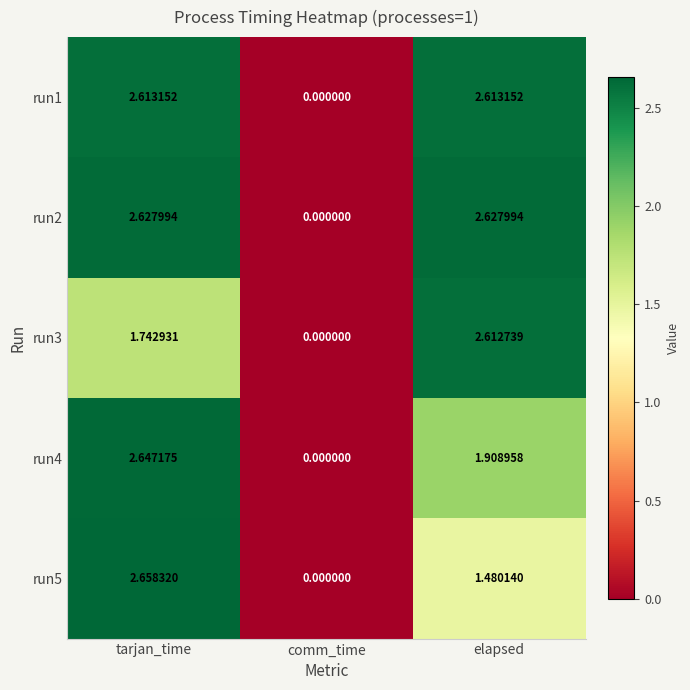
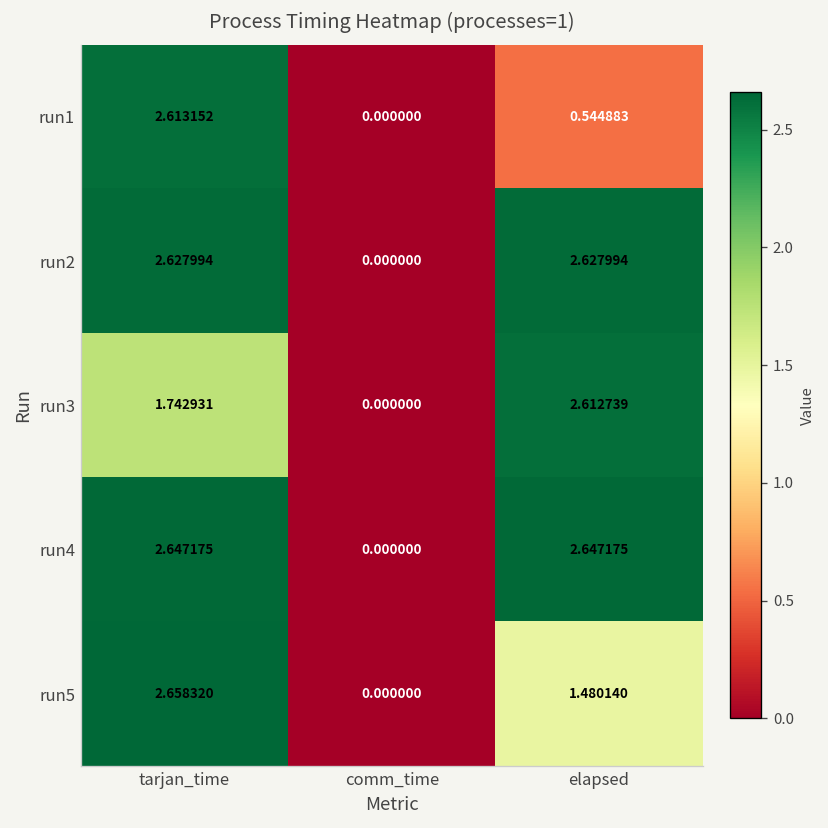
  {
    "run1": {
      "tarjan_time": 2.613152,
      "comm_time": 0.000000,
-     "elapsed": 2.613152
+     "elapsed": 0.544883
    },
    "run2": {
      "tarjan_time": 2.627994,
      "comm_time": 0.000000,
      "elapsed": 2.627994
    },
    "run3": {
      "tarjan_time": 1.742931,
      "comm_time": 0.000000,
      "elapsed": 2.612739
    },
    "run4": {
      "tarjan_time": 2.647175,
      "comm_time": 0.000000,
-     "elapsed": 1.908958
+     "elapsed": 2.647175
    },
    "run5": {
      "tarjan_time": 2.658320,
      "comm_time": 0.000000,
      "elapsed": 1.480140
    }
  }
